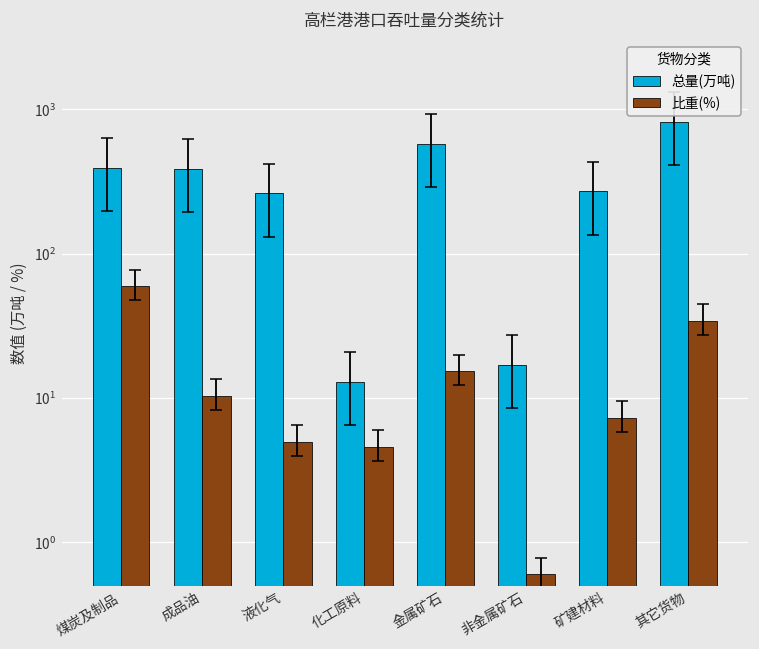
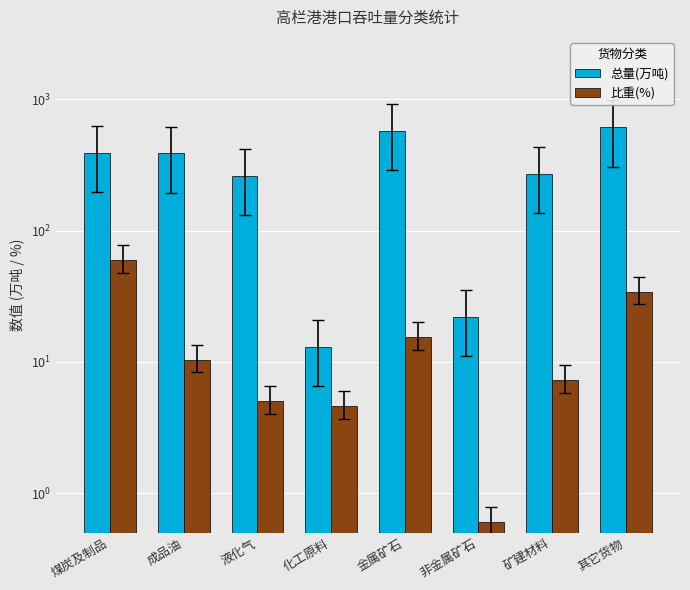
  {
    "总量(万吨)": {
      "煤炭及制品": 390,
      "成品油": 390,
      "液化气": 260,
      "化工原料": 13,
      "金属矿石": 600,
-     "非金属矿石": 17,
+     "非金属矿石": 22,
      "矿建材料": 270,
-     "其它货物": 800
+     "其它货物": 600
    },
    "比重(%)": {
      "煤炭及制品": 60,
      "成品油": 10,
      "液化气": 5,
      "化工原料": 4.6,
      "金属矿石": 15,
      "非金属矿石": 0.6,
      "矿建材料": 7,
      "其它货物": 34
    }
  }
